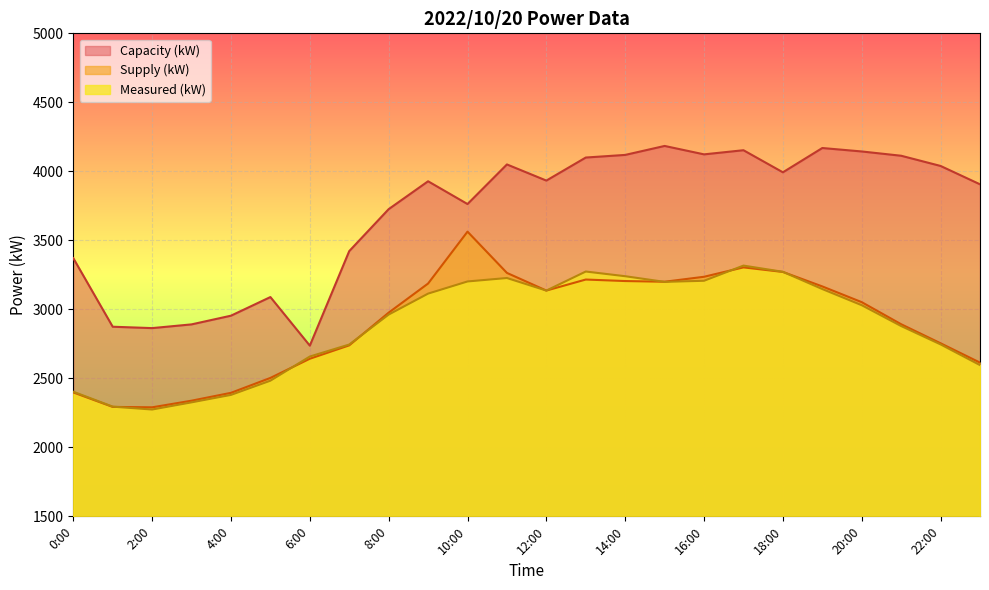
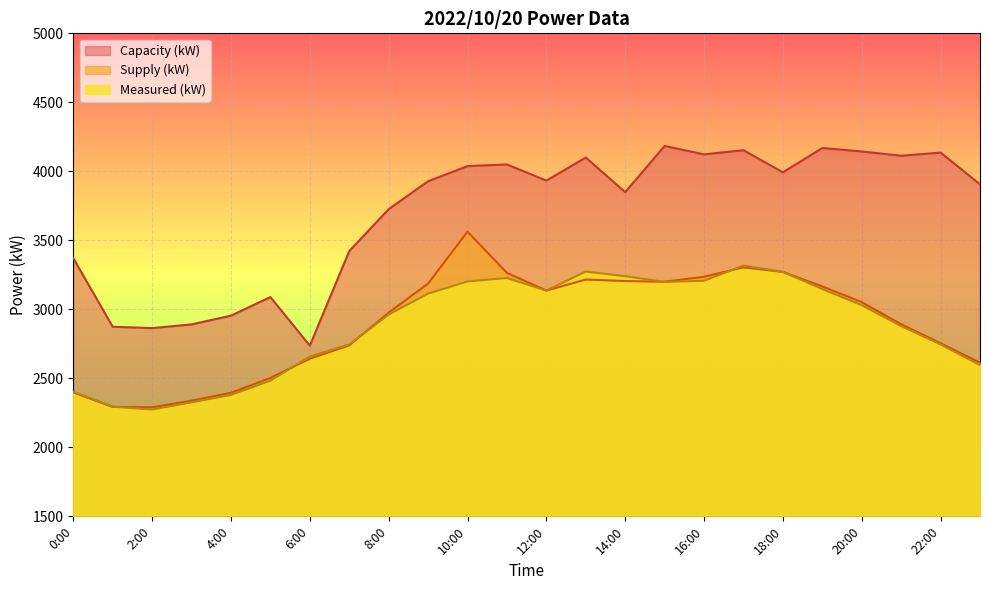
  {
    "Capacity (kW)": {
      "0:00": 3370,
      "2:00": 2860,
      "4:00": 2950,
      "6:00": 2740,
      "8:00": 3730,
-     "10:00": 3760,
+     "10:00": 4040,
      "12:00": 3930,
-     "14:00": 4120,
+     "14:00": 3850,
      "16:00": 4120,
      "18:00": 3990,
      "20:00": 4140,
-     "22:00": 4040
+     "22:00": 4140
    },
    "Supply (kW)": {
      "10:00": 3560,
      "14:00": 3210,
      "16:00": 3240,
      "20:00": 3050
    },
    "Measured (kW)": {
      "10:00": 3200,
      "14:00": 3240,
      "16:00": 3210,
      "20:00": 3030
    }
  }
